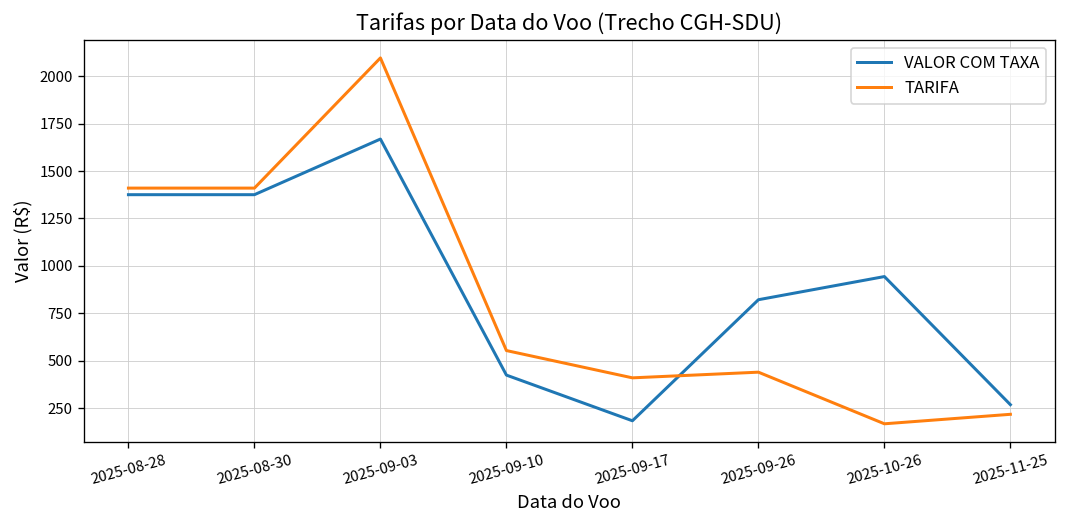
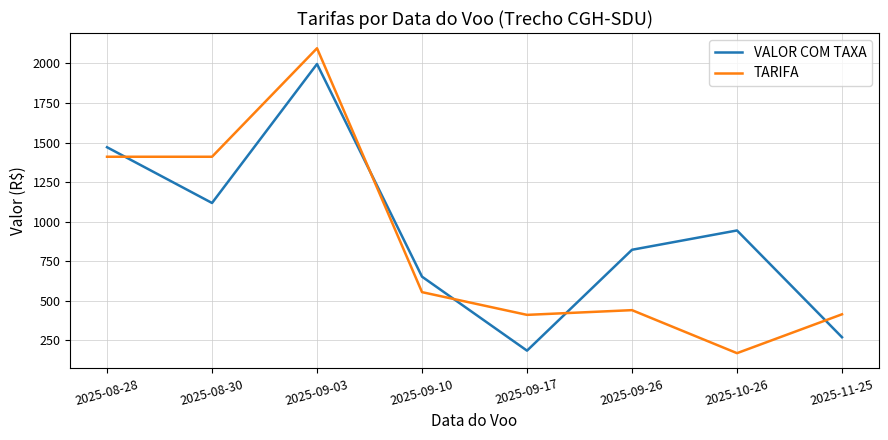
  {
    "VALOR COM TAXA": {
-     "2025-08-28": 1380,
-     "2025-08-30": 1380,
-     "2025-09-03": 1670,
-     "2025-09-10": 420,
+     "2025-08-28": 1470,
+     "2025-08-30": 1120,
+     "2025-09-03": 2000,
+     "2025-09-10": 650,
      "2025-09-17": 180,
      "2025-09-26": 820,
      "2025-10-26": 940,
      "2025-11-25": 270
    },
    "TARIFA": {
      "2025-08-28": 1410,
      "2025-08-30": 1410,
      "2025-09-03": 2100,
      "2025-09-10": 550,
      "2025-09-17": 410,
      "2025-09-26": 440,
      "2025-10-26": 170,
-     "2025-11-25": 220
+     "2025-11-25": 410
    }
  }
